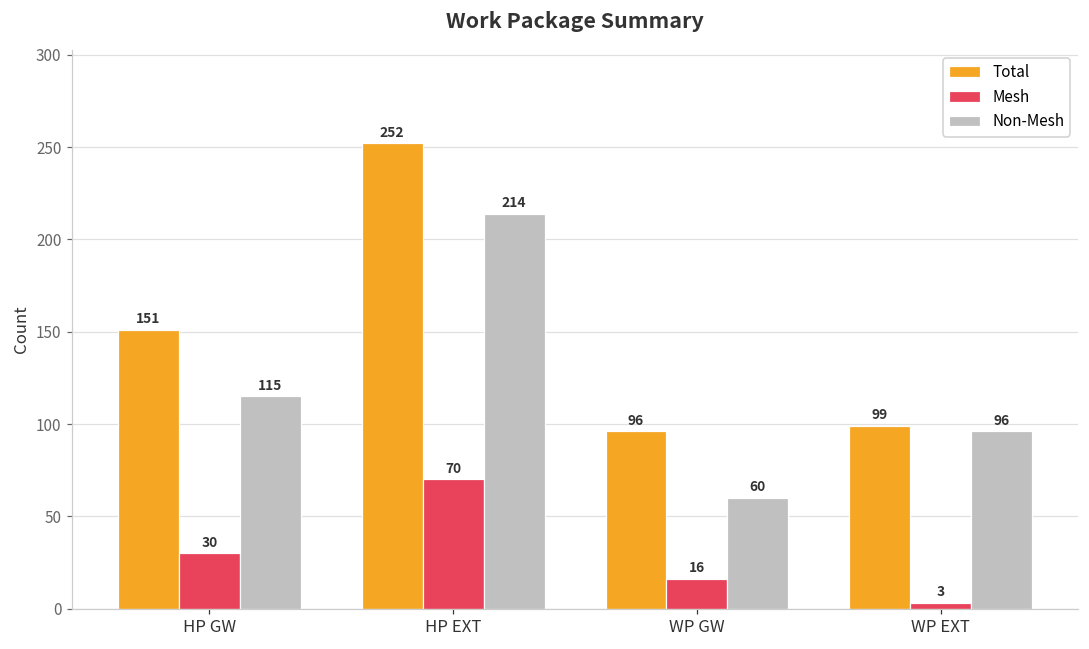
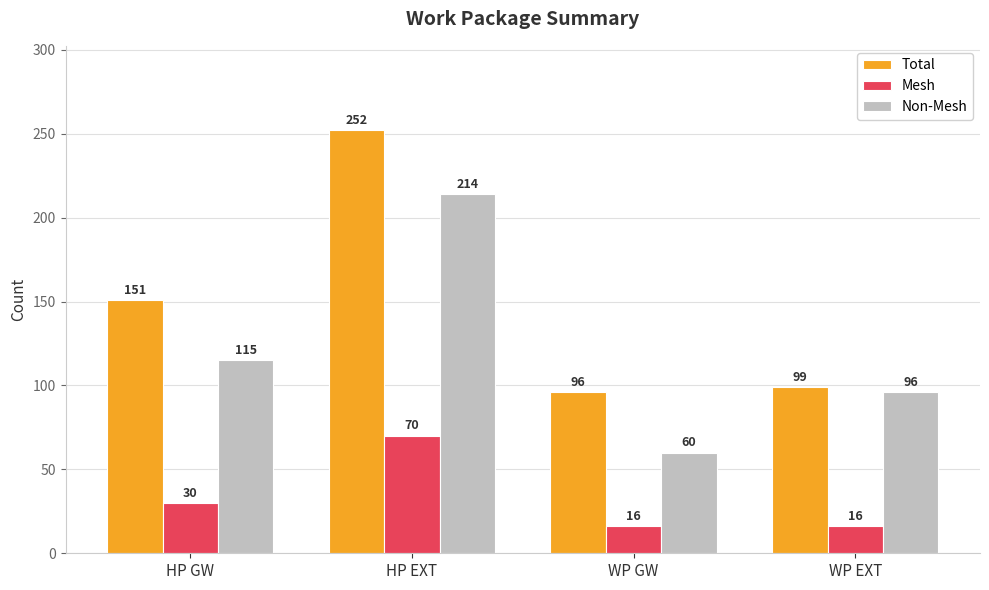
  {
    "Total": {
      "HP GW": 151,
      "HP EXT": 252,
      "WP GW": 96,
      "WP EXT": 99
    },
    "Mesh": {
      "HP GW": 30,
      "HP EXT": 70,
      "WP GW": 16,
-     "WP EXT": 3
+     "WP EXT": 16
    },
    "Non-Mesh": {
      "HP GW": 115,
      "HP EXT": 214,
      "WP GW": 60,
      "WP EXT": 96
    }
  }
